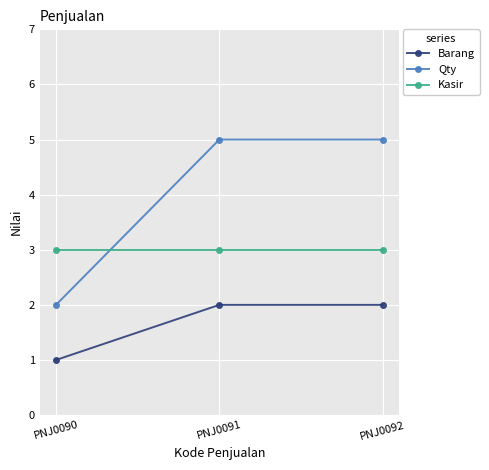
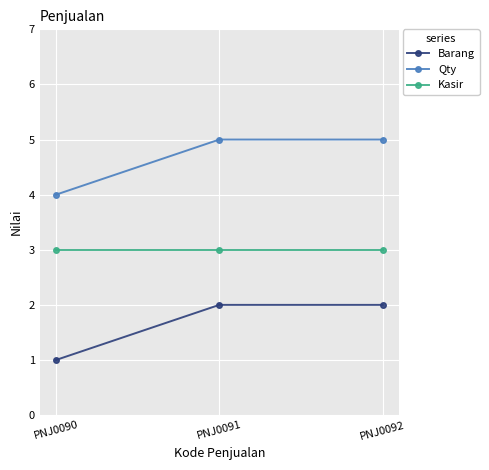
  {
    "Barang": {
      "PNJ0090": 1,
      "PNJ0091": 2,
      "PNJ0092": 2
    },
    "Qty": {
-     "PNJ0090": 2,
+     "PNJ0090": 4,
      "PNJ0091": 5,
      "PNJ0092": 5
    },
    "Kasir": {
      "PNJ0090": 3,
      "PNJ0091": 3,
      "PNJ0092": 3
    }
  }
